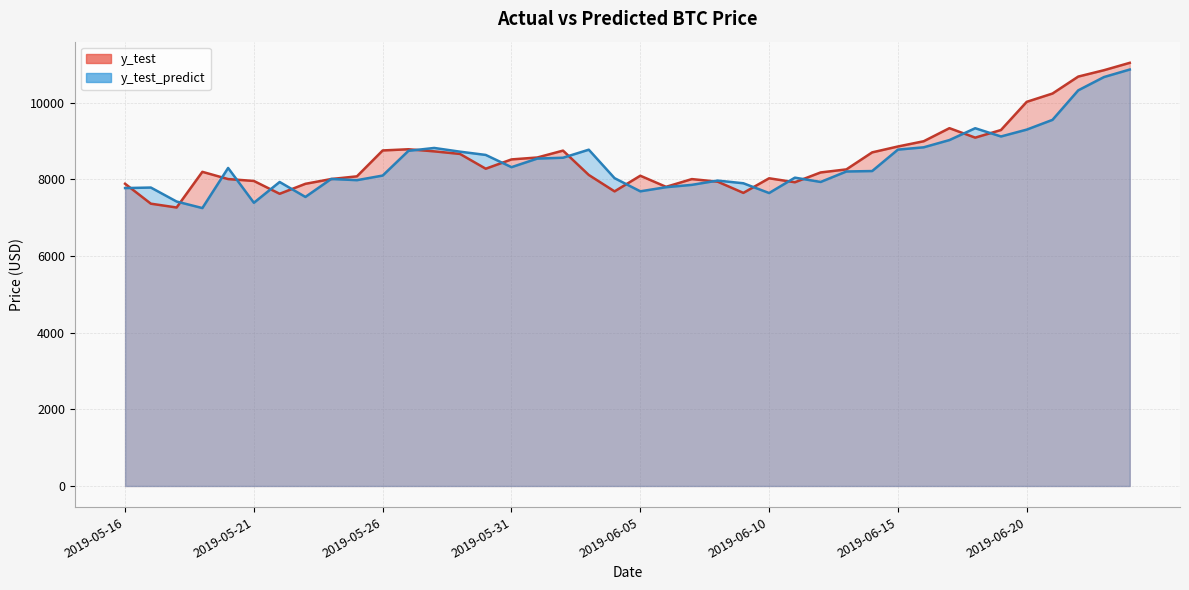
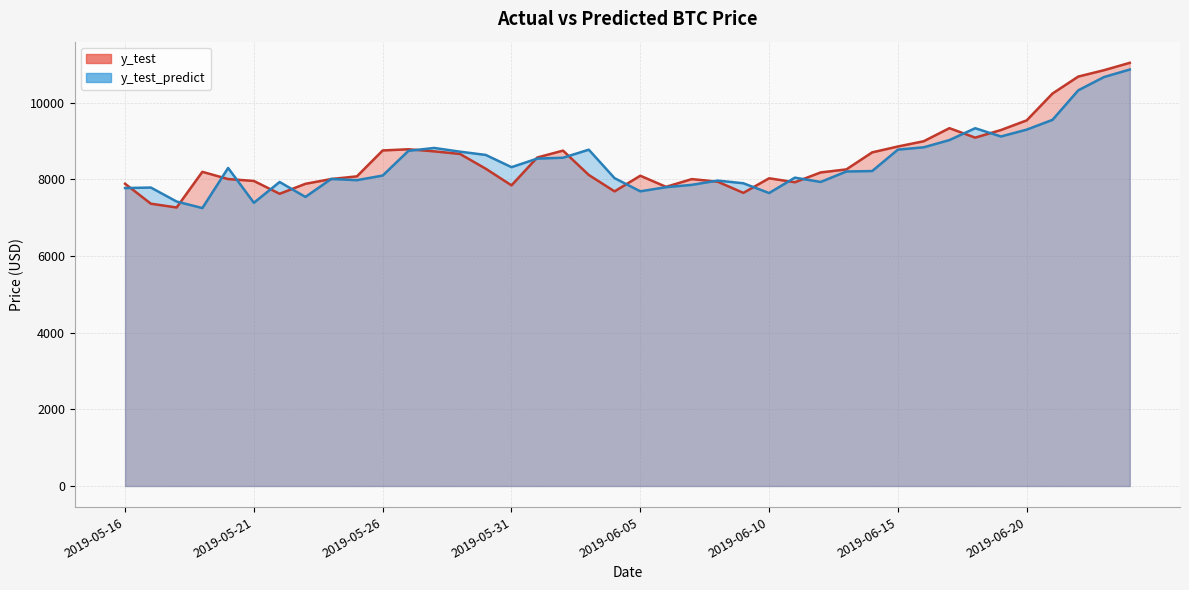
  {
    "y_test": {
      "2019-05-16": 7900,
      "2019-05-21": 8000,
      "2019-05-26": 8800,
-     "2019-05-31": 8500,
+     "2019-05-31": 7800,
      "2019-06-05": 8100,
      "2019-06-10": 8000,
      "2019-06-15": 8900,
-     "2019-06-20": 10000
+     "2019-06-20": 9500
    },
    "y_test_predict": {
      "2019-05-16": 7800,
      "2019-05-21": 7400,
      "2019-05-26": 8100,
      "2019-05-31": 8300,
      "2019-06-05": 7700,
      "2019-06-10": 7600,
      "2019-06-15": 8800,
      "2019-06-20": 9300
    }
  }
